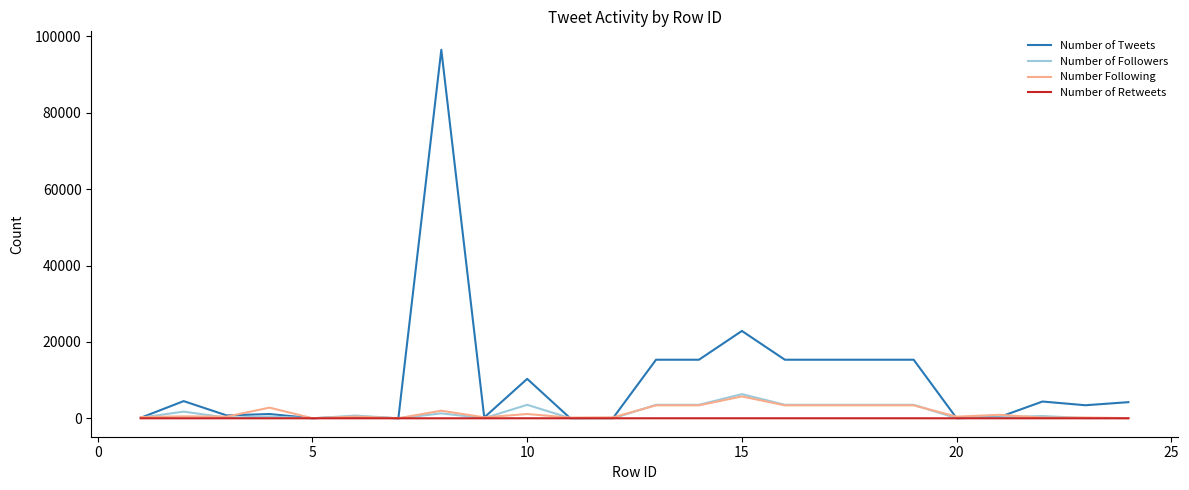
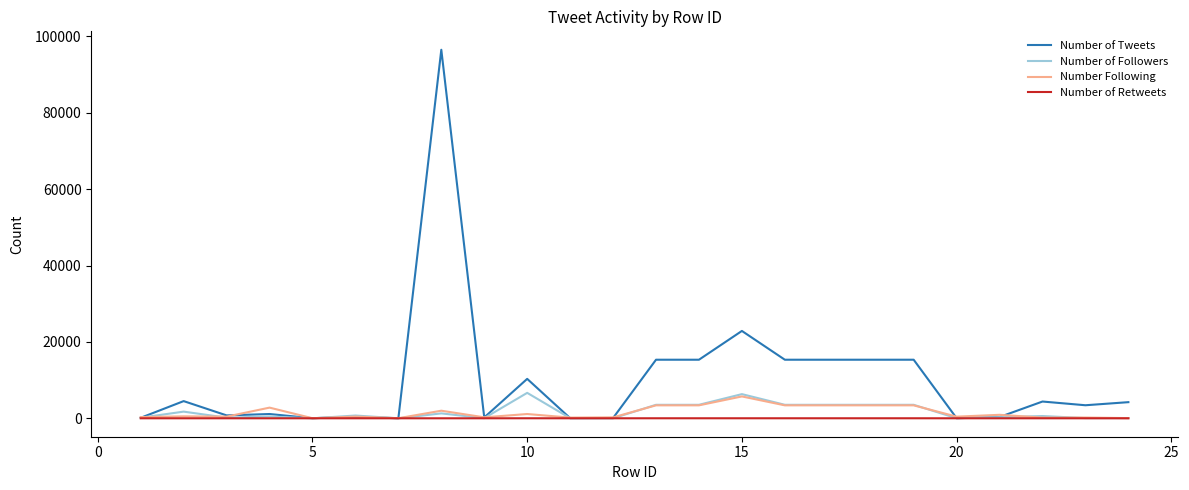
  {
    "Number of Tweets": {
      "10": 10000,
      "15": 23000
    },
    "Number of Followers": {
-     "10": 4000
+     "10": 7000
    },
    "Number Following": {
      "10": 1000
    },
    "Number of Retweets": {
      "10": 0,
      "15": 0
    }
  }
